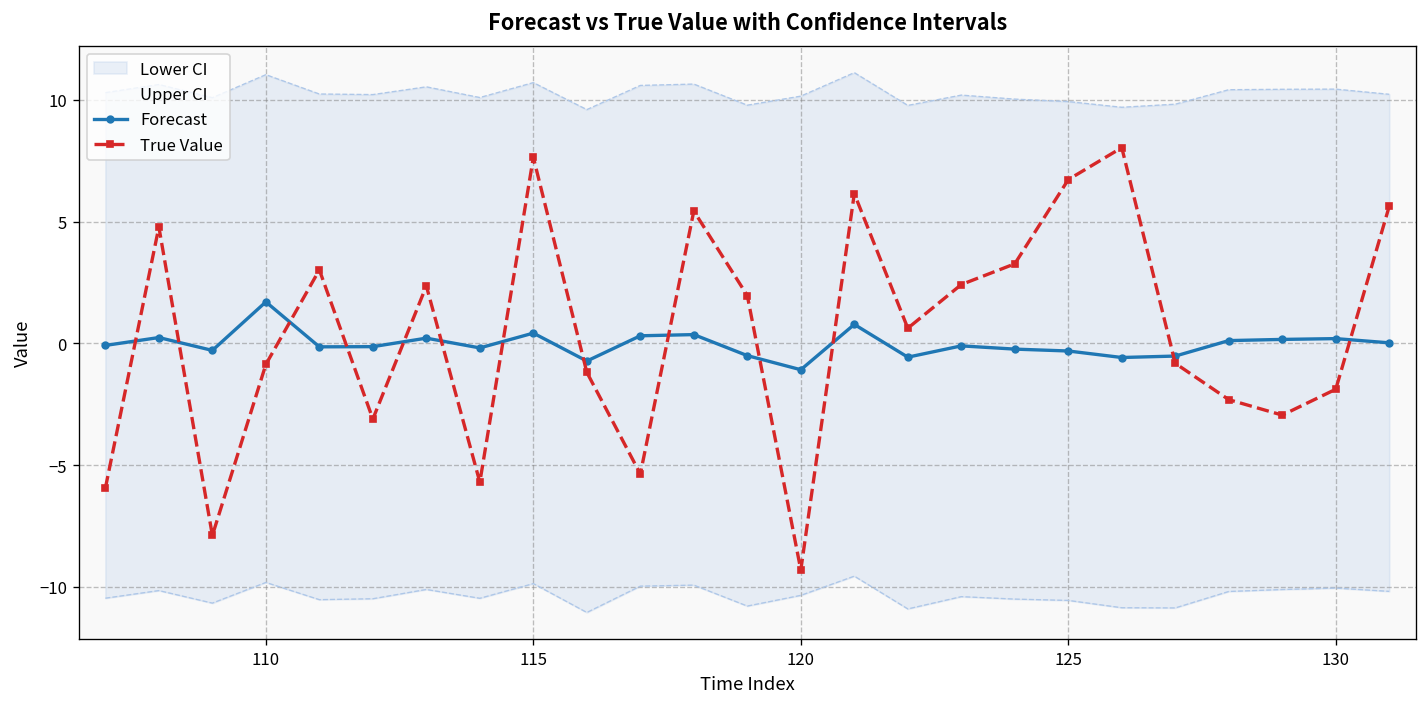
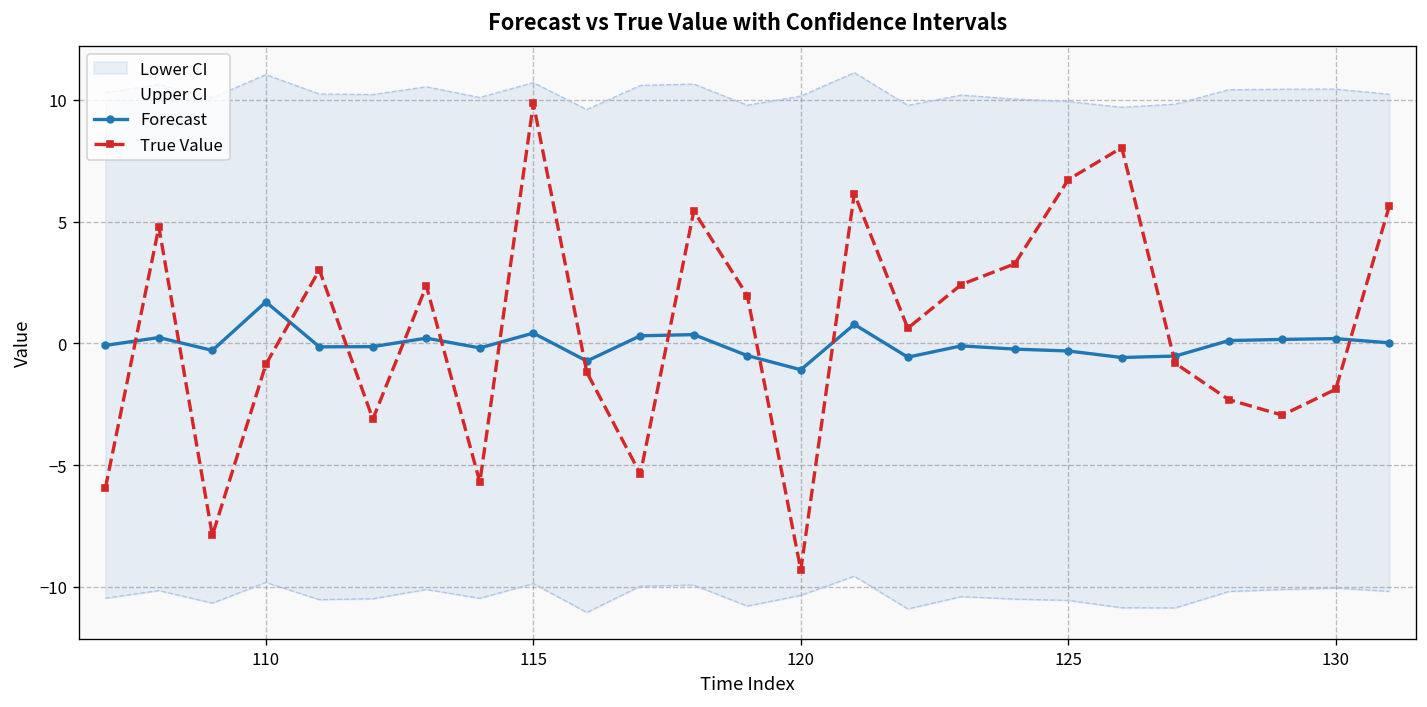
  {
    "Forecast": {
      "110": 1.7,
      "115": 0.4,
      "120": -1.1,
      "125": -0.3,
      "130": 0.2
    },
    "True Value": {
      "110": -0.9,
-     "115": 7.6,
+     "115": 9.8,
      "120": -9.3,
      "125": 6.7,
      "130": -1.9
    }
  }
